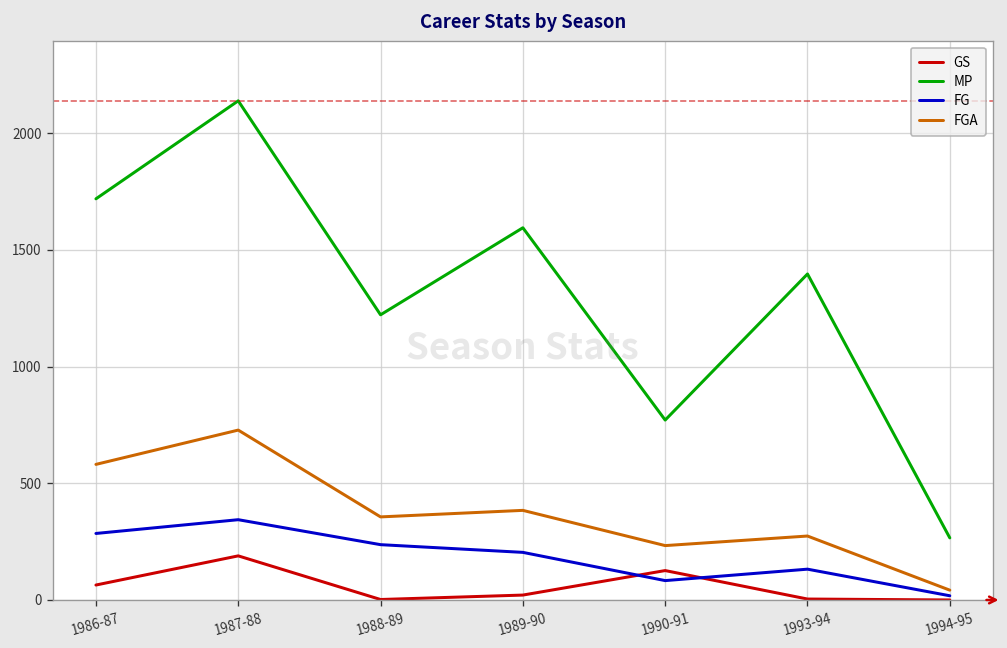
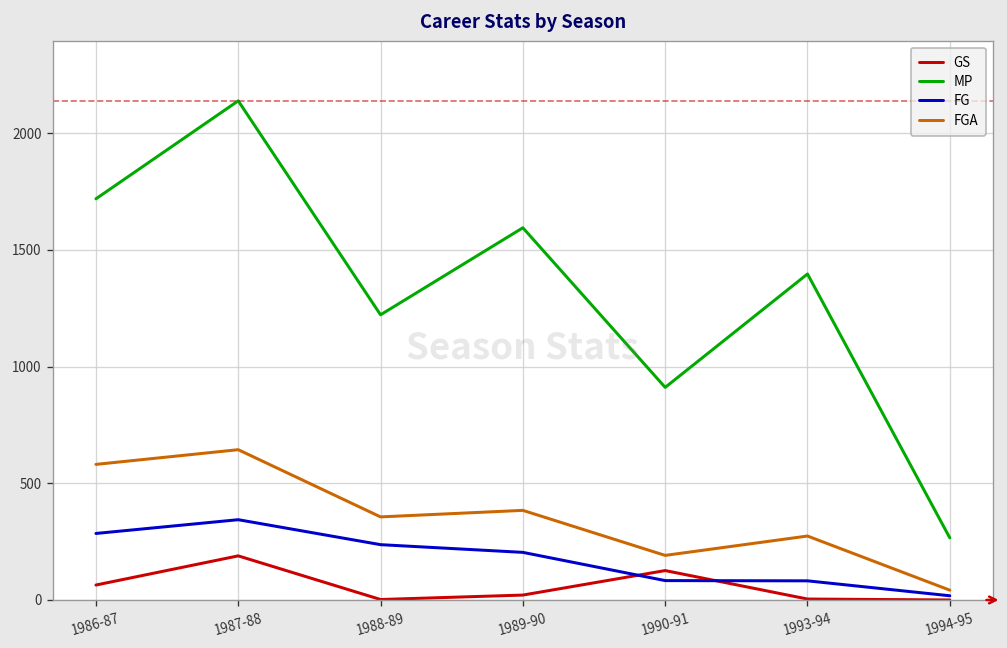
  {
    "GS": {
      "1986-87": 60,
      "1987-88": 190,
      "1988-89": 0,
      "1989-90": 20,
      "1990-91": 130,
      "1993-94": 0,
      "1994-95": 0
    },
    "MP": {
      "1986-87": 1720,
      "1987-88": 2140,
      "1988-89": 1220,
      "1989-90": 1600,
-     "1990-91": 770,
+     "1990-91": 910,
      "1993-94": 1400,
      "1994-95": 270
    },
    "FG": {
      "1986-87": 290,
      "1987-88": 340,
      "1988-89": 240,
      "1989-90": 200,
      "1990-91": 80,
-     "1993-94": 130,
+     "1993-94": 80,
      "1994-95": 20
    },
    "FGA": {
      "1986-87": 580,
-     "1987-88": 730,
+     "1987-88": 640,
      "1988-89": 360,
      "1989-90": 380,
-     "1990-91": 230,
+     "1990-91": 190,
      "1993-94": 270,
      "1994-95": 40
    }
  }
